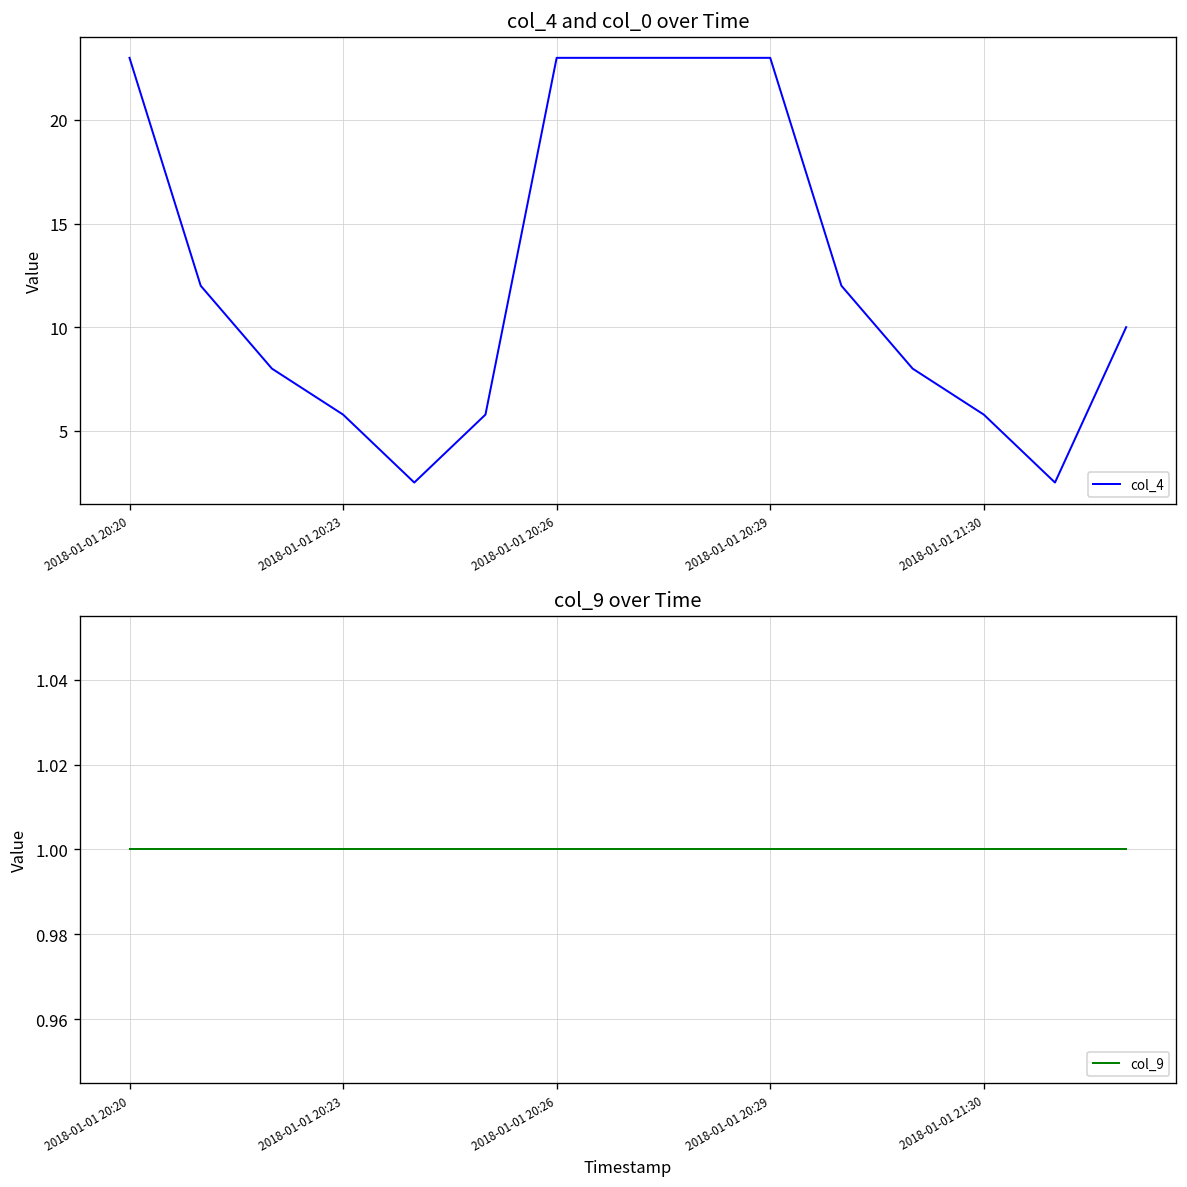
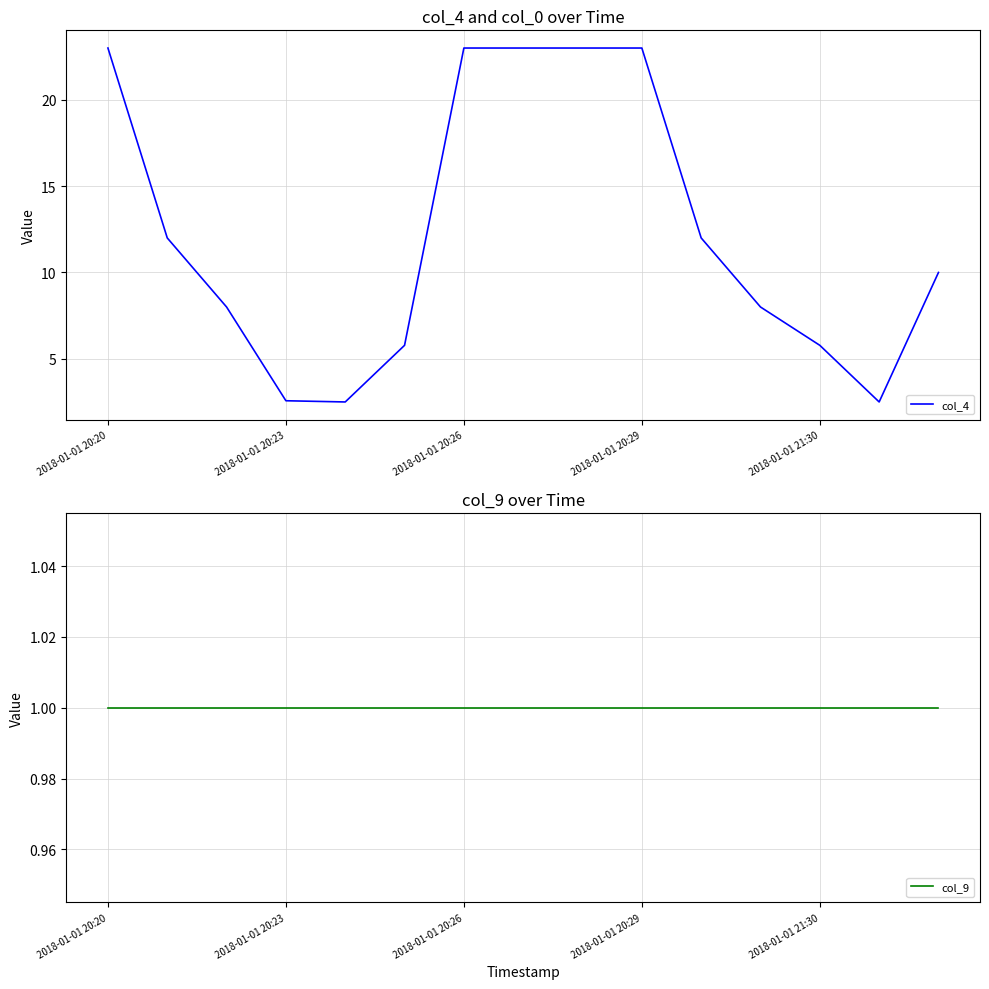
  {
    "col_4 and col_0 over Time": {
      "2018-01-01 20:20": 23.0,
-     "2018-01-01 20:23": 5.8,
+     "2018-01-01 20:23": 2.6,
      "2018-01-01 20:26": 23.0,
      "2018-01-01 20:29": 23.0
    },
    "col_9 over Time": {
      "2018-01-01 20:20": 1.000,
      "2018-01-01 20:23": 1.000,
      "2018-01-01 20:26": 1.000,
      "2018-01-01 20:29": 1.000
    }
  }
